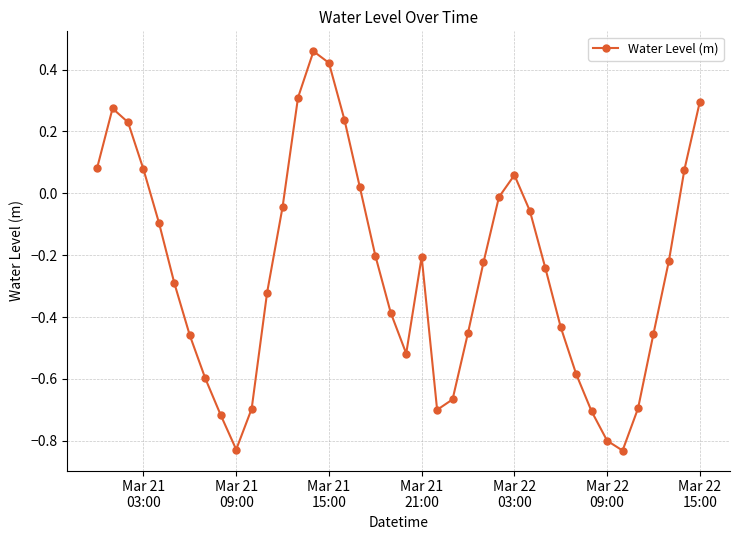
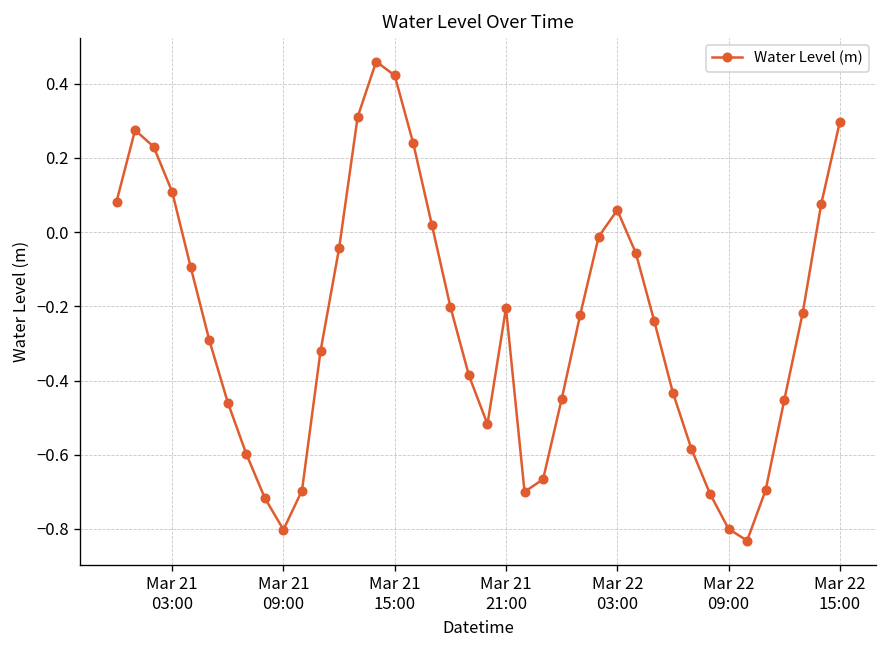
  {
-   "Mar 21 03:00": 0.08,
-   "Mar 21 09:00": -0.83,
+   "Mar 21 03:00": 0.11,
+   "Mar 21 09:00": -0.80,
    "Mar 21 15:00": 0.42,
    "Mar 21 21:00": -0.21,
    "Mar 22 03:00": 0.06,
    "Mar 22 09:00": -0.80,
    "Mar 22 15:00": 0.30
  }
